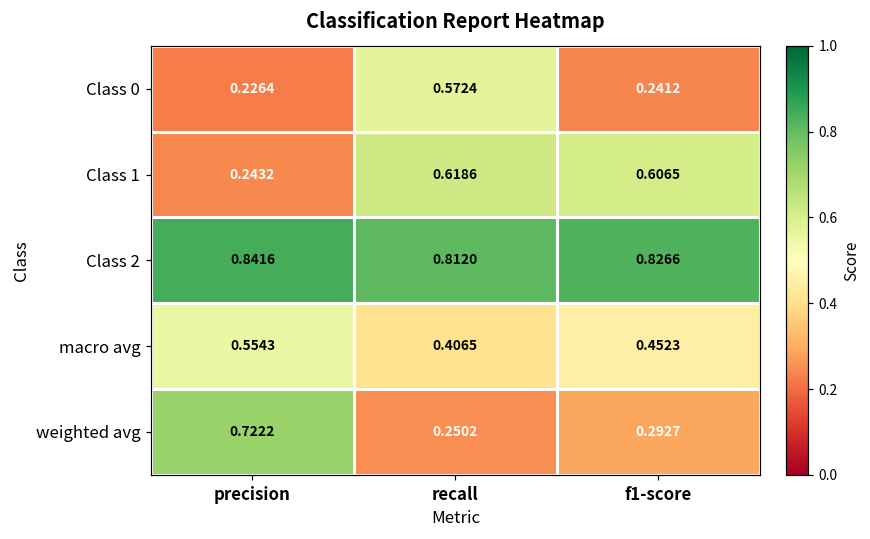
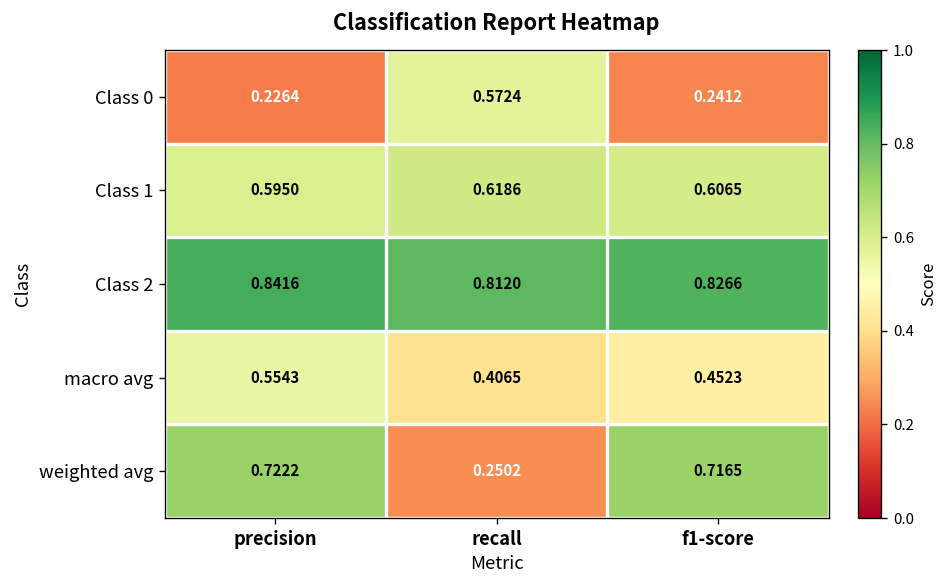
  {
    "Class 0": {
      "precision": 0.2264,
      "recall": 0.5724,
      "f1-score": 0.2412
    },
    "Class 1": {
-     "precision": 0.2432,
+     "precision": 0.5950,
      "recall": 0.6186,
      "f1-score": 0.6065
    },
    "Class 2": {
      "precision": 0.8416,
      "recall": 0.8120,
      "f1-score": 0.8266
    },
    "macro avg": {
      "precision": 0.5543,
      "recall": 0.4065,
      "f1-score": 0.4523
    },
    "weighted avg": {
      "precision": 0.7222,
      "recall": 0.2502,
-     "f1-score": 0.2927
+     "f1-score": 0.7165
    }
  }
